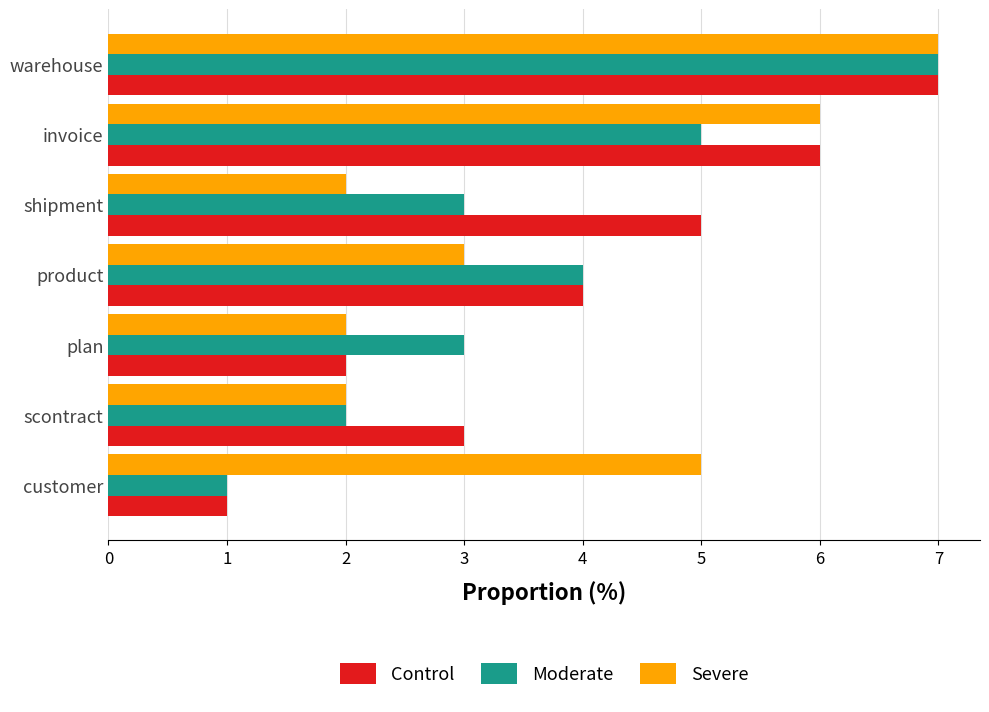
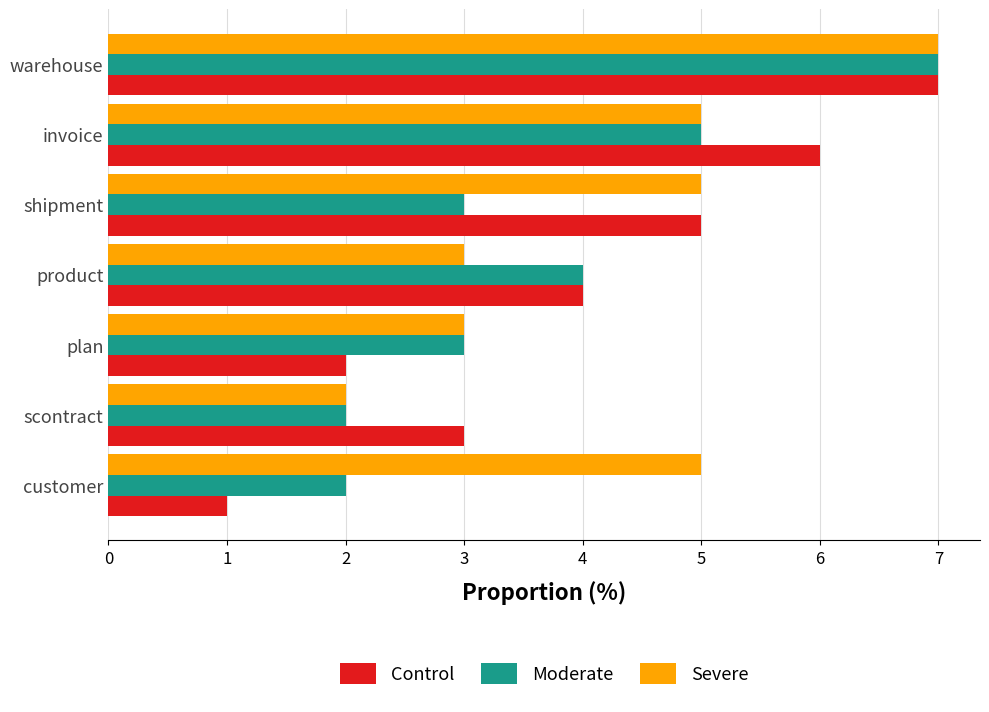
  {
    "Control": {
      "warehouse": 7,
      "invoice": 6,
      "shipment": 5,
      "product": 4,
      "plan": 2,
      "scontract": 3,
      "customer": 1
    },
    "Moderate": {
      "warehouse": 7,
      "invoice": 5,
      "shipment": 3,
      "product": 4,
      "plan": 3,
      "scontract": 2,
-     "customer": 1
+     "customer": 2
    },
    "Severe": {
      "warehouse": 7,
-     "invoice": 6,
-     "shipment": 2,
+     "invoice": 5,
+     "shipment": 5,
      "product": 3,
-     "plan": 2,
+     "plan": 3,
      "scontract": 2,
      "customer": 5
    }
  }
